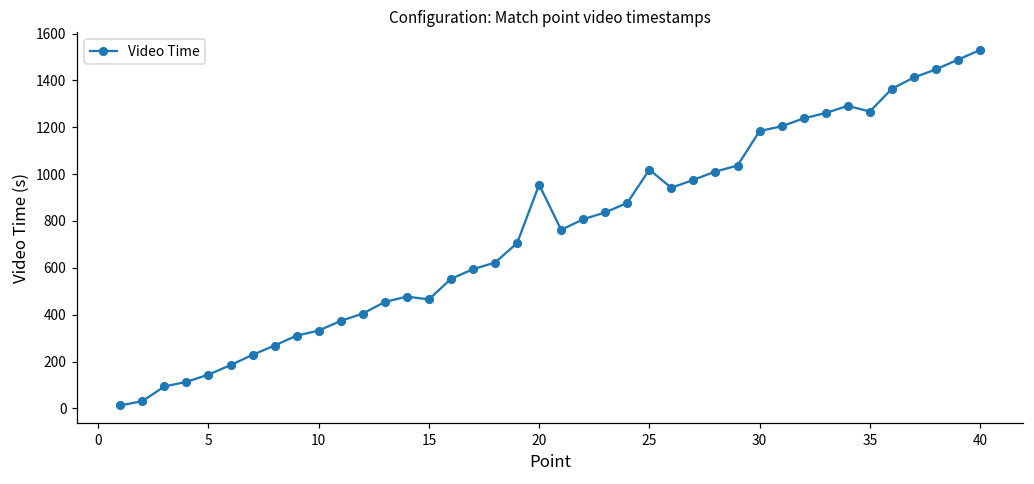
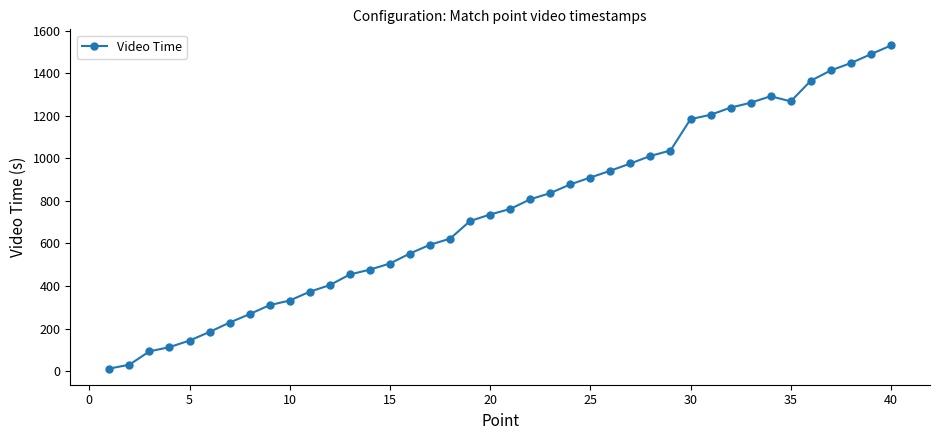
  {
    "5": 140,
    "10": 330,
-   "15": 470,
-   "20": 950,
-   "25": 1020,
+   "15": 510,
+   "20": 740,
+   "25": 910,
    "30": 1180,
    "35": 1270,
    "40": 1530
  }
